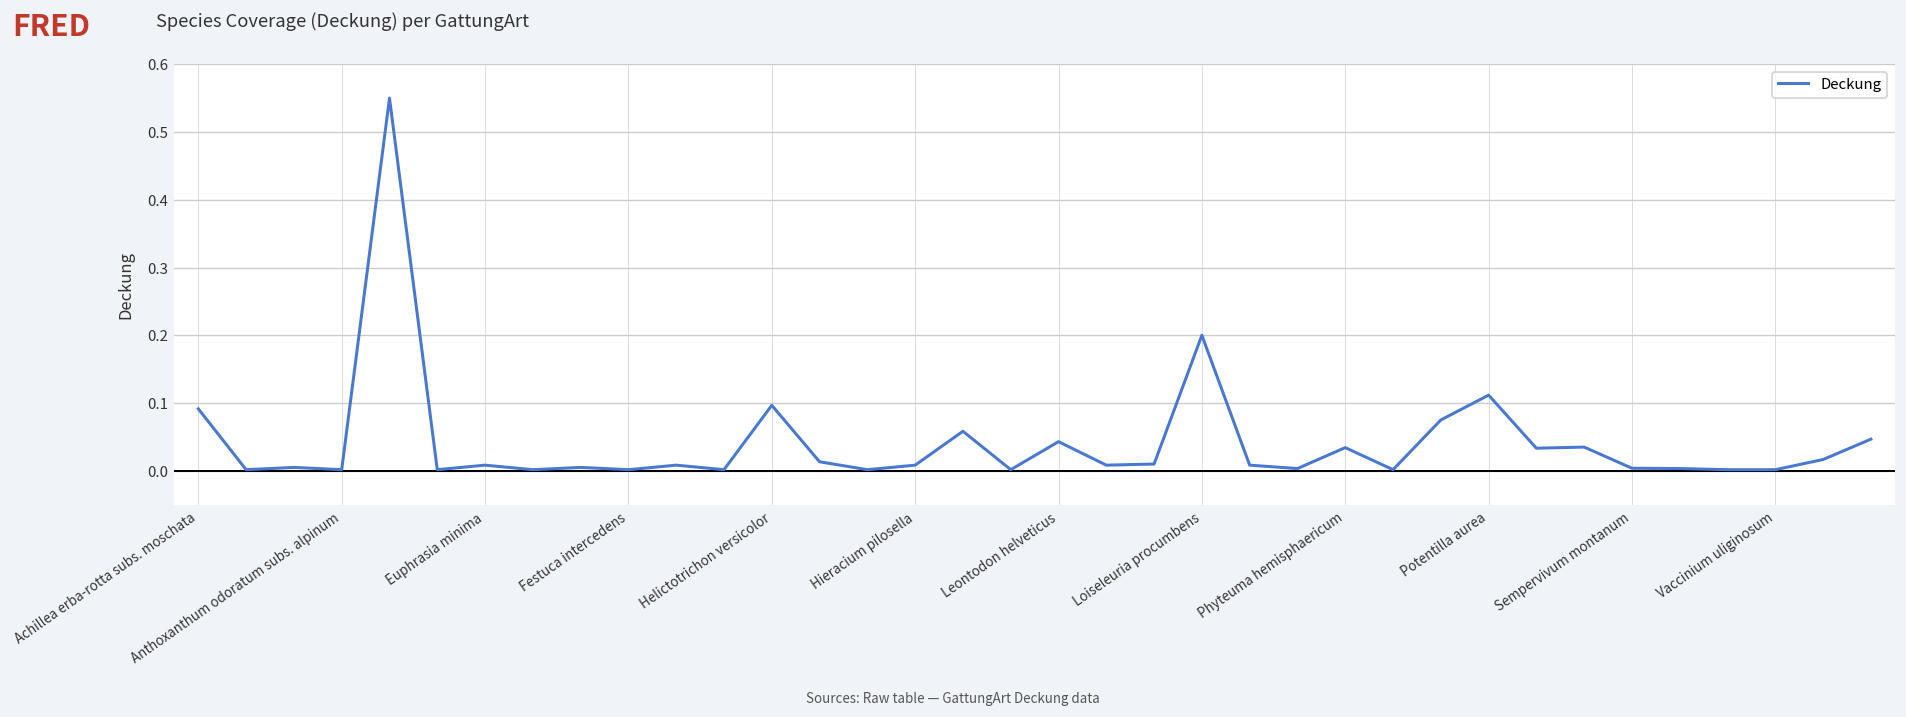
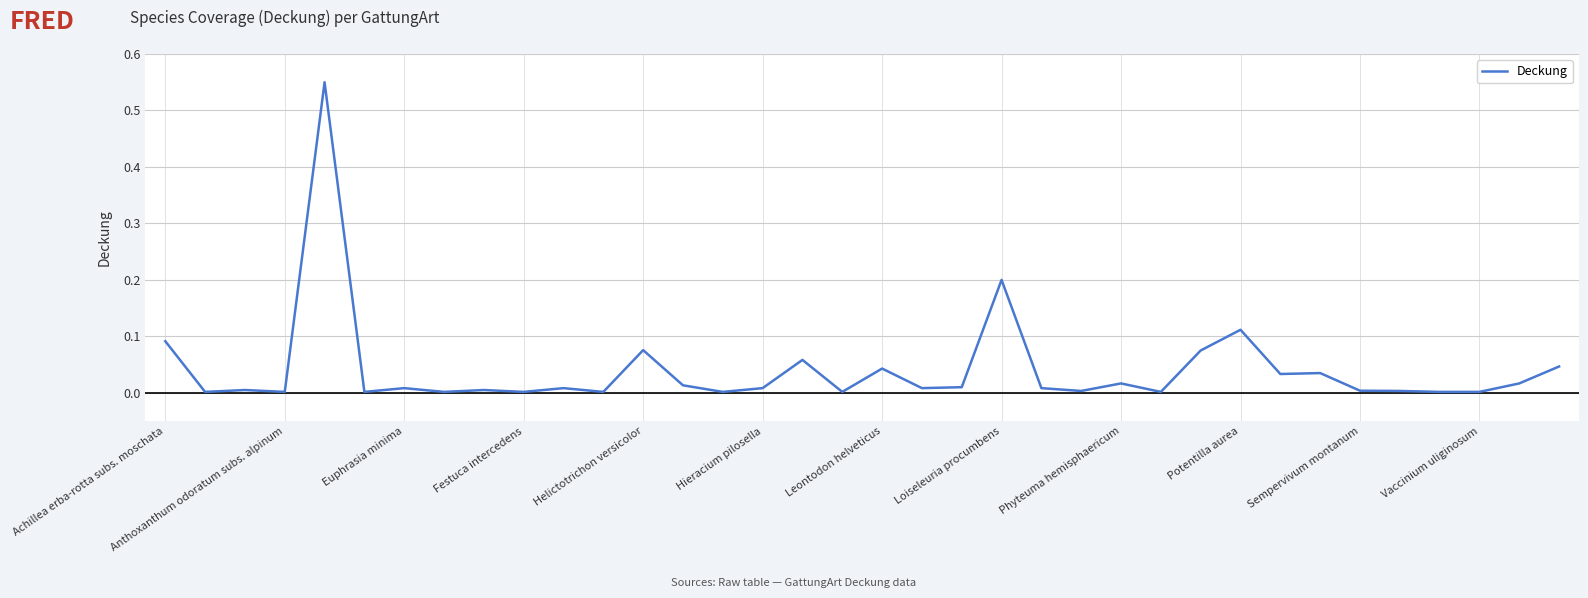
  {
    "Achillea erba-rotta subs. moschata": 0.09,
    "Anthoxanthum odoratum subs. alpinum": 0.00,
    "Euphrasia minima": 0.01,
    "Festuca intercedens": 0.00,
-   "Helictotrichon versicolor": 0.10,
+   "Helictotrichon versicolor": 0.08,
    "Hieracium pilosella": 0.01,
    "Leontodon helveticus": 0.04,
    "Loiseleuria procumbens": 0.20,
-   "Phyteuma hemisphaericum": 0.03,
+   "Phyteuma hemisphaericum": 0.02,
    "Potentilla aurea": 0.11,
    "Sempervivum montanum": 0.00,
    "Vaccinium uliginosum": 0.00
  }
